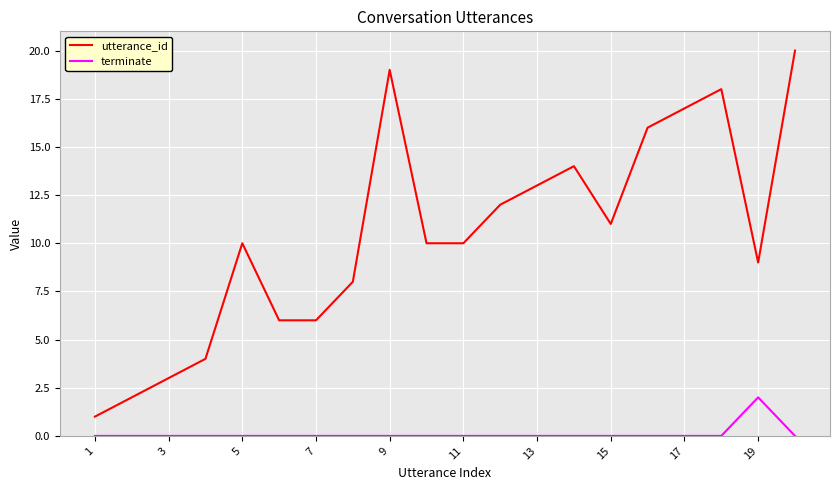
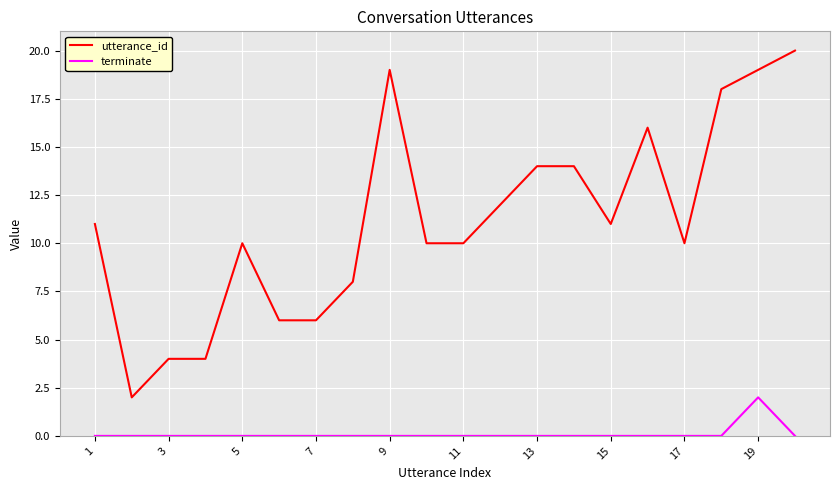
  {
    "utterance_id": {
-     "1": 1,
-     "3": 3,
+     "1": 11,
+     "3": 4,
      "5": 10,
      "7": 6,
      "9": 19,
      "11": 10,
-     "13": 13,
+     "13": 14,
      "15": 11,
-     "17": 17,
-     "19": 9
+     "17": 10,
+     "19": 19
    },
    "terminate": {
      "1": 0,
      "3": 0,
      "5": 0,
      "7": 0,
      "9": 0,
      "11": 0,
      "13": 0,
      "15": 0,
      "17": 0,
      "19": 2
    }
  }
